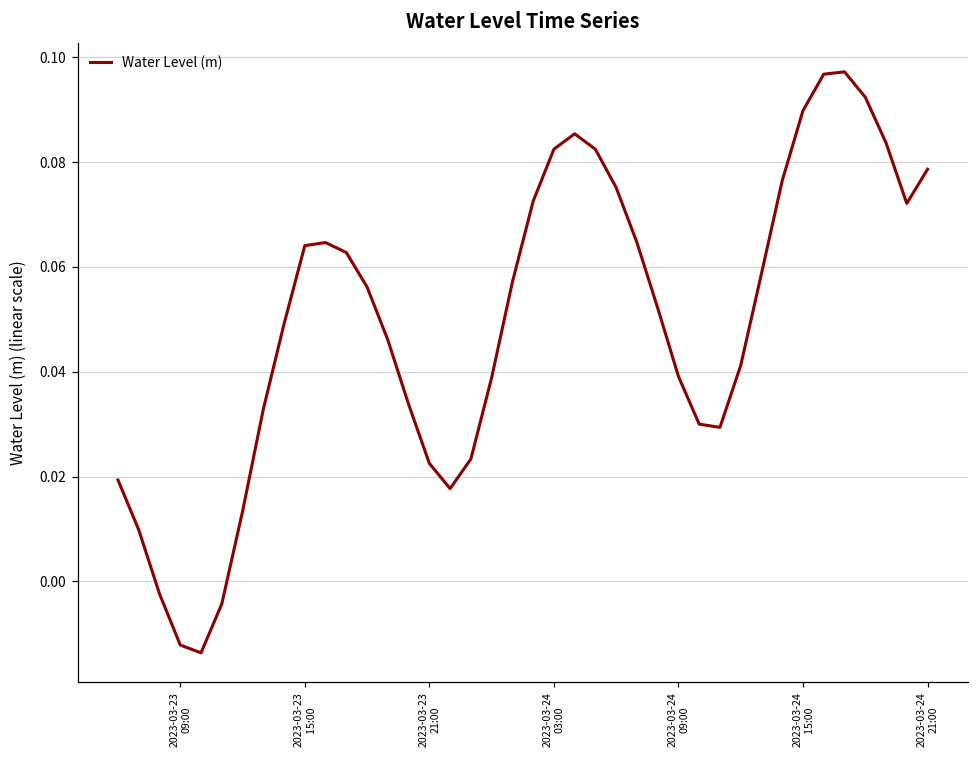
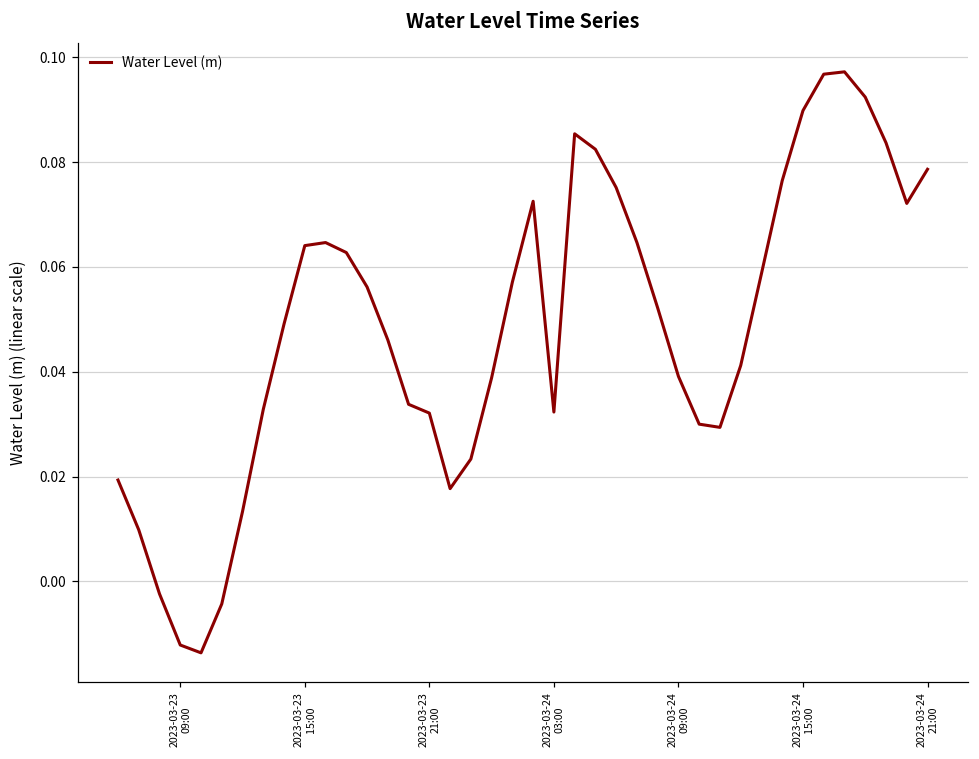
  {
    "2023-03-23 09:00": -0.012,
    "2023-03-23 15:00": 0.064,
-   "2023-03-23 21:00": 0.023,
-   "2023-03-24 03:00": 0.082,
+   "2023-03-23 21:00": 0.032,
+   "2023-03-24 03:00": 0.032,
    "2023-03-24 09:00": 0.039,
    "2023-03-24 15:00": 0.090,
    "2023-03-24 21:00": 0.079
  }
